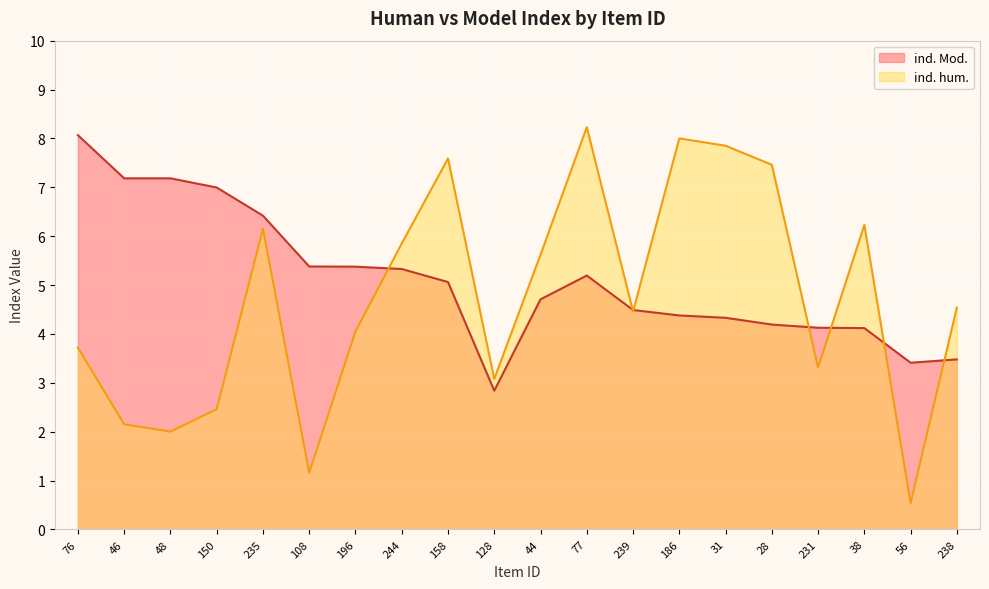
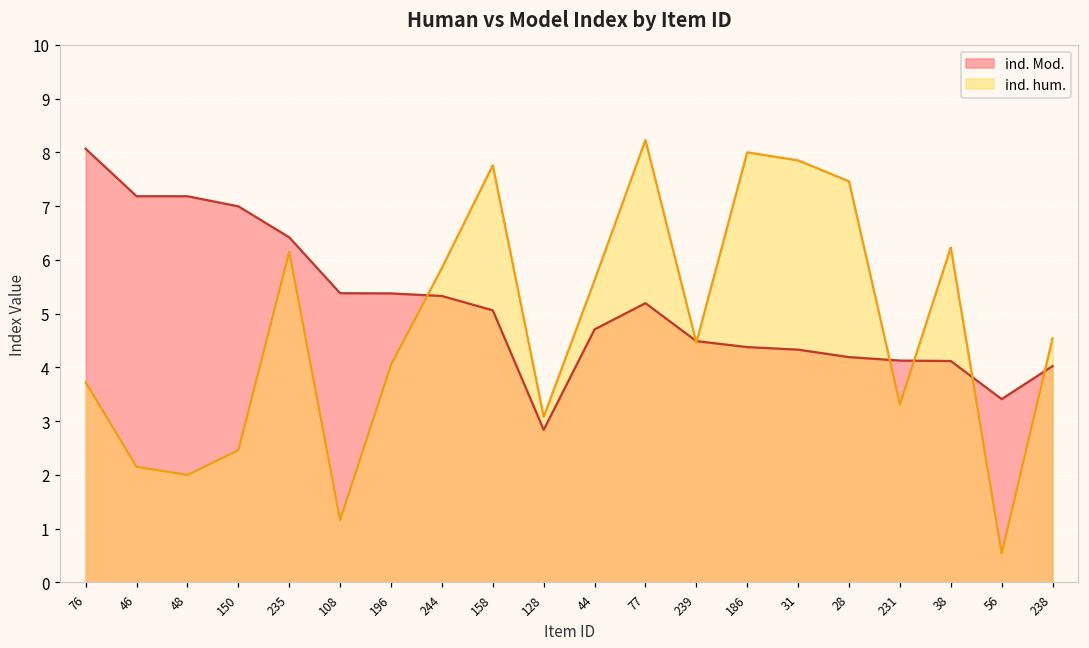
  {
    "ind. Mod.": {
      "76": 8.1,
      "46": 7.2,
      "48": 7.2,
      "150": 7.0,
      "235": 6.4,
      "108": 5.4,
      "196": 5.4,
      "244": 5.3,
      "158": 5.1,
      "128": 2.8,
      "44": 4.7,
      "77": 5.2,
      "186": 4.4,
      "31": 4.3,
      "28": 4.2,
      "231": 4.1,
      "38": 4.1,
      "56": 3.4,
-     "238": 3.5
+     "238": 4.0
    },
    "ind. hum.": {
      "76": 3.7,
      "46": 2.2,
      "48": 2.0,
      "150": 2.5,
      "235": 6.2,
      "108": 1.2,
      "196": 4.1,
      "244": 5.9,
-     "158": 7.6,
+     "158": 7.8,
      "128": 3.1,
      "44": 5.6,
      "77": 8.2,
      "186": 8.0,
      "31": 7.9,
      "28": 7.5,
      "231": 3.3,
      "38": 6.2,
      "56": 0.5,
      "238": 4.5
    }
  }
